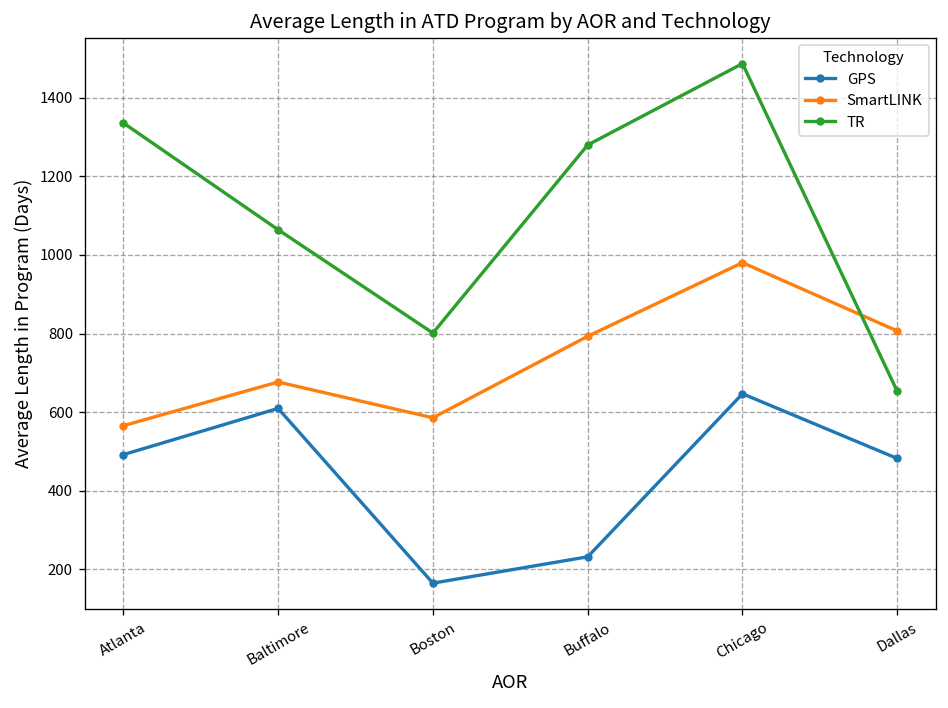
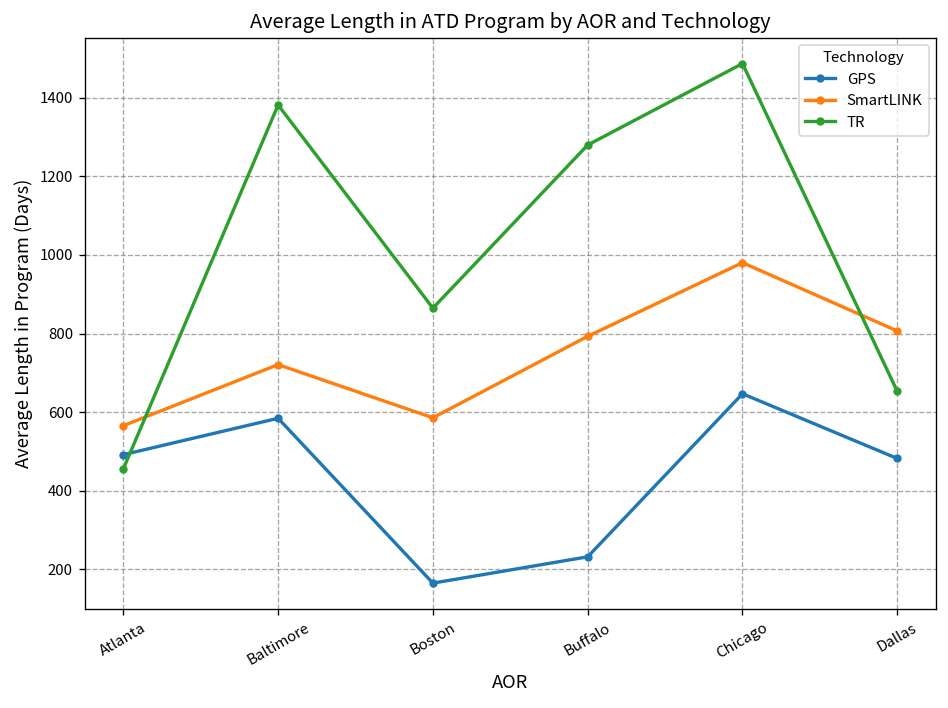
  {
    "GPS": {
      "Atlanta": 490,
-     "Baltimore": 610,
+     "Baltimore": 580,
      "Boston": 160,
      "Buffalo": 230,
      "Chicago": 650,
      "Dallas": 480
    },
    "SmartLINK": {
      "Atlanta": 570,
-     "Baltimore": 680,
+     "Baltimore": 720,
      "Boston": 590,
      "Buffalo": 790,
      "Chicago": 980,
      "Dallas": 810
    },
    "TR": {
-     "Atlanta": 1340,
-     "Baltimore": 1060,
-     "Boston": 800,
+     "Atlanta": 460,
+     "Baltimore": 1380,
+     "Boston": 860,
      "Buffalo": 1280,
      "Chicago": 1490,
      "Dallas": 650
    }
  }
